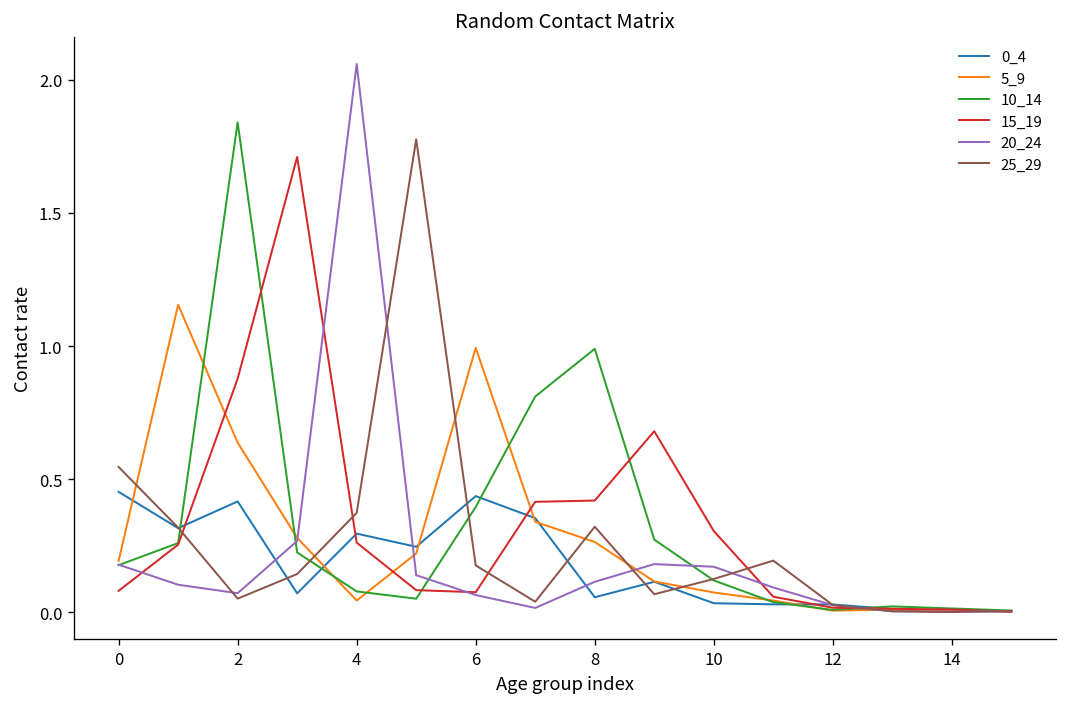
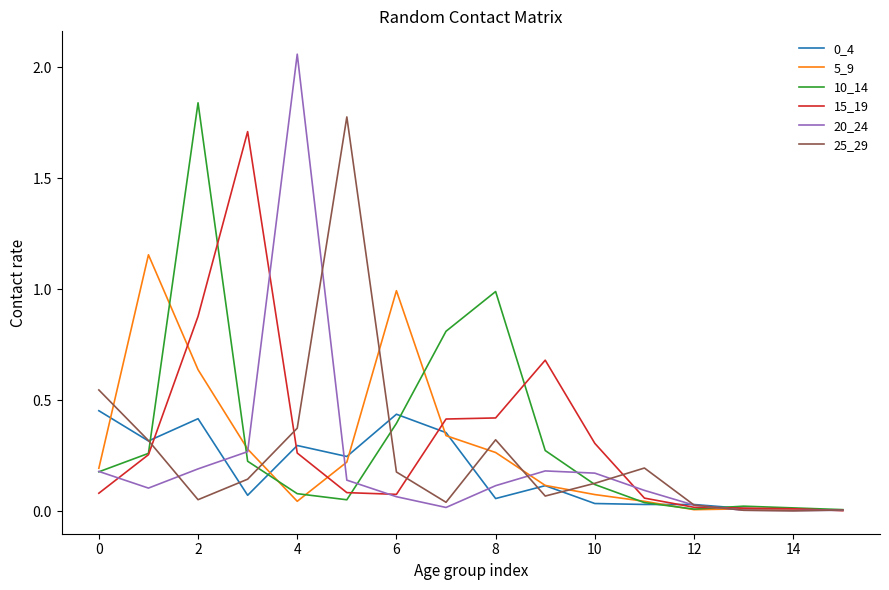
  {
    "0_4": {
      "0": 0.45,
      "2": 0.42,
      "4": 0.30,
      "6": 0.44,
      "8": 0.06,
      "10": 0.03
    },
    "5_9": {
      "0": 0.19,
      "2": 0.64,
      "4": 0.04,
      "6": 0.99,
      "8": 0.26,
      "10": 0.07
    },
    "10_14": {
      "2": 1.84,
      "4": 0.08,
      "6": 0.40,
      "8": 0.99
    },
    "15_19": {
      "0": 0.08,
      "2": 0.88,
      "4": 0.26,
      "8": 0.42,
      "10": 0.31
    },
    "20_24": {
-     "2": 0.07,
+     "2": 0.19,
      "4": 2.06,
      "8": 0.11,
      "10": 0.17
    },
    "25_29": {
      "0": 0.55,
      "2": 0.05,
      "4": 0.37,
      "6": 0.18,
      "8": 0.32
    }
  }
